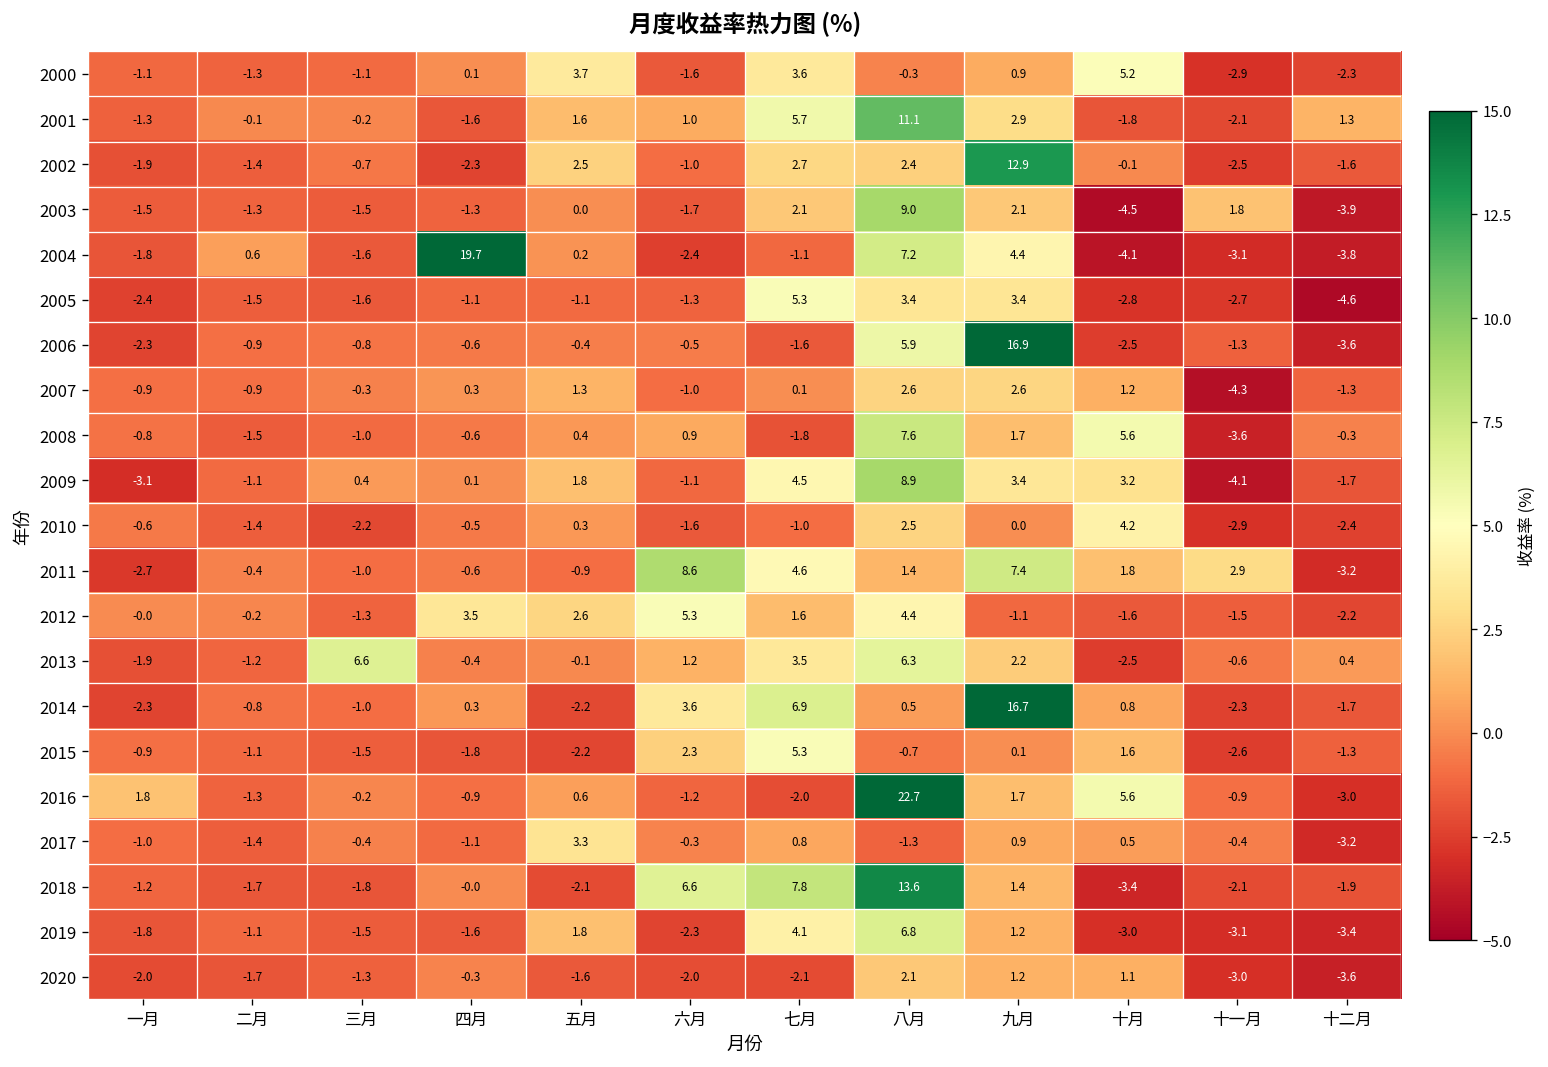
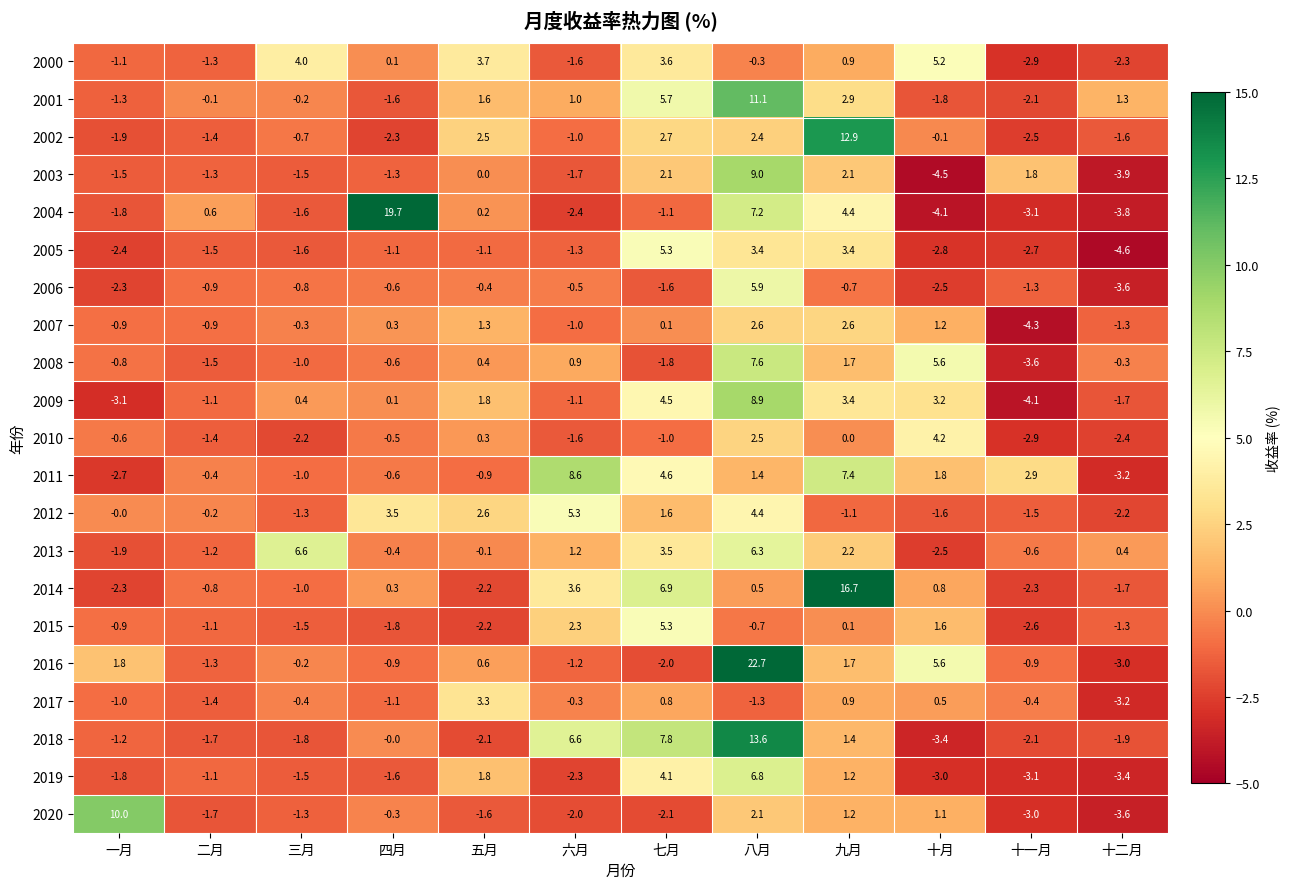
  {
    "2000": {
      "一月": -1.1,
      "二月": -1.3,
-     "三月": -1.1,
+     "三月": 4.0,
      "四月": 0.1,
      "五月": 3.7,
      "六月": -1.6,
      "七月": 3.6,
      "八月": -0.3,
      "九月": 0.9,
      "十月": 5.2,
      "十一月": -2.9,
      "十二月": -2.3
    },
    "2006": {
      "一月": -2.3,
      "二月": -0.9,
      "三月": -0.8,
      "四月": -0.6,
      "五月": -0.4,
      "六月": -0.5,
      "七月": -1.6,
      "八月": 5.9,
-     "九月": 16.9,
+     "九月": -0.7,
      "十月": -2.5,
      "十一月": -1.3,
      "十二月": -3.6
    },
    "2020": {
-     "一月": -2.0,
+     "一月": 10.0,
      "二月": -1.7,
      "三月": -1.3,
      "四月": -0.3,
      "五月": -1.6,
      "六月": -2.0,
      "七月": -2.1,
      "八月": 2.1,
      "九月": 1.2,
      "十月": 1.1,
      "十一月": -3.0,
      "十二月": -3.6
    }
  }
